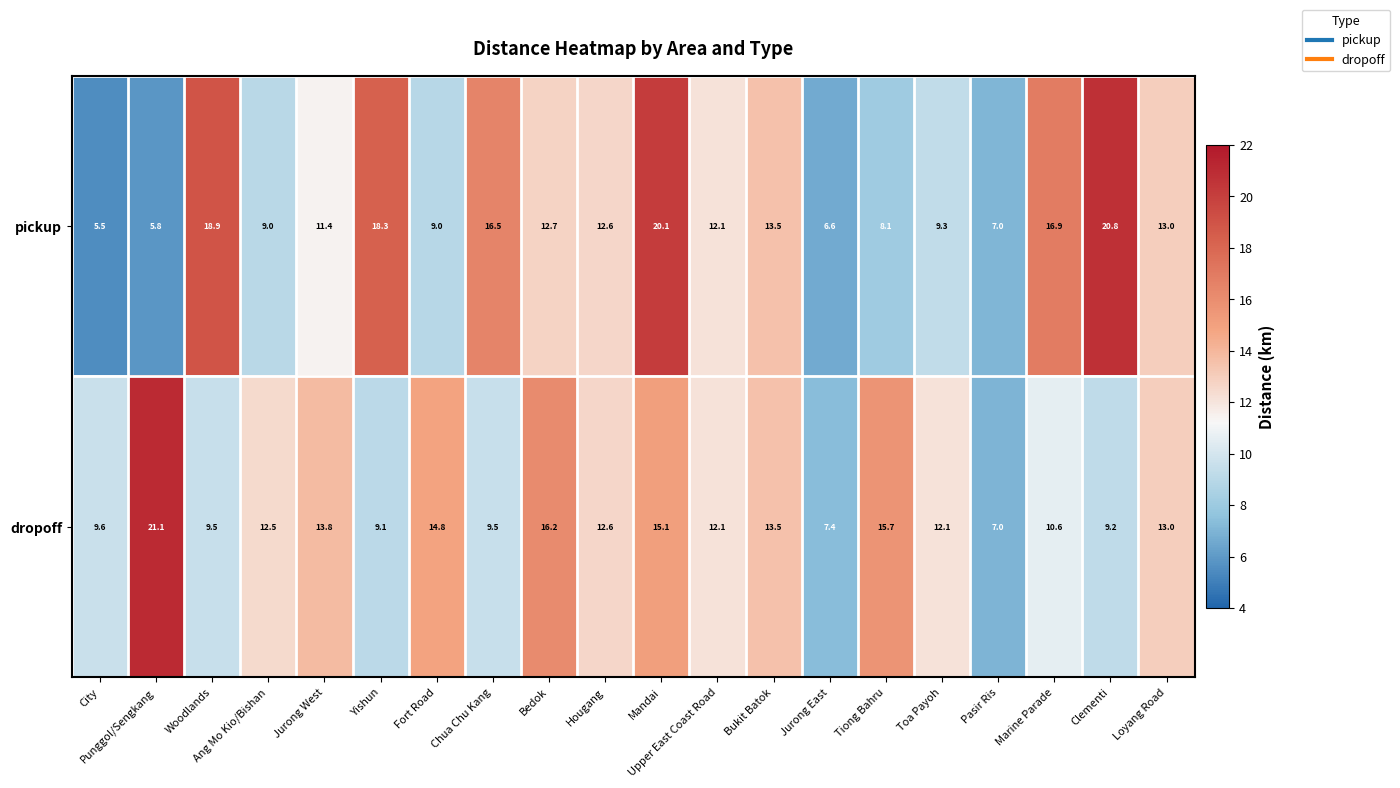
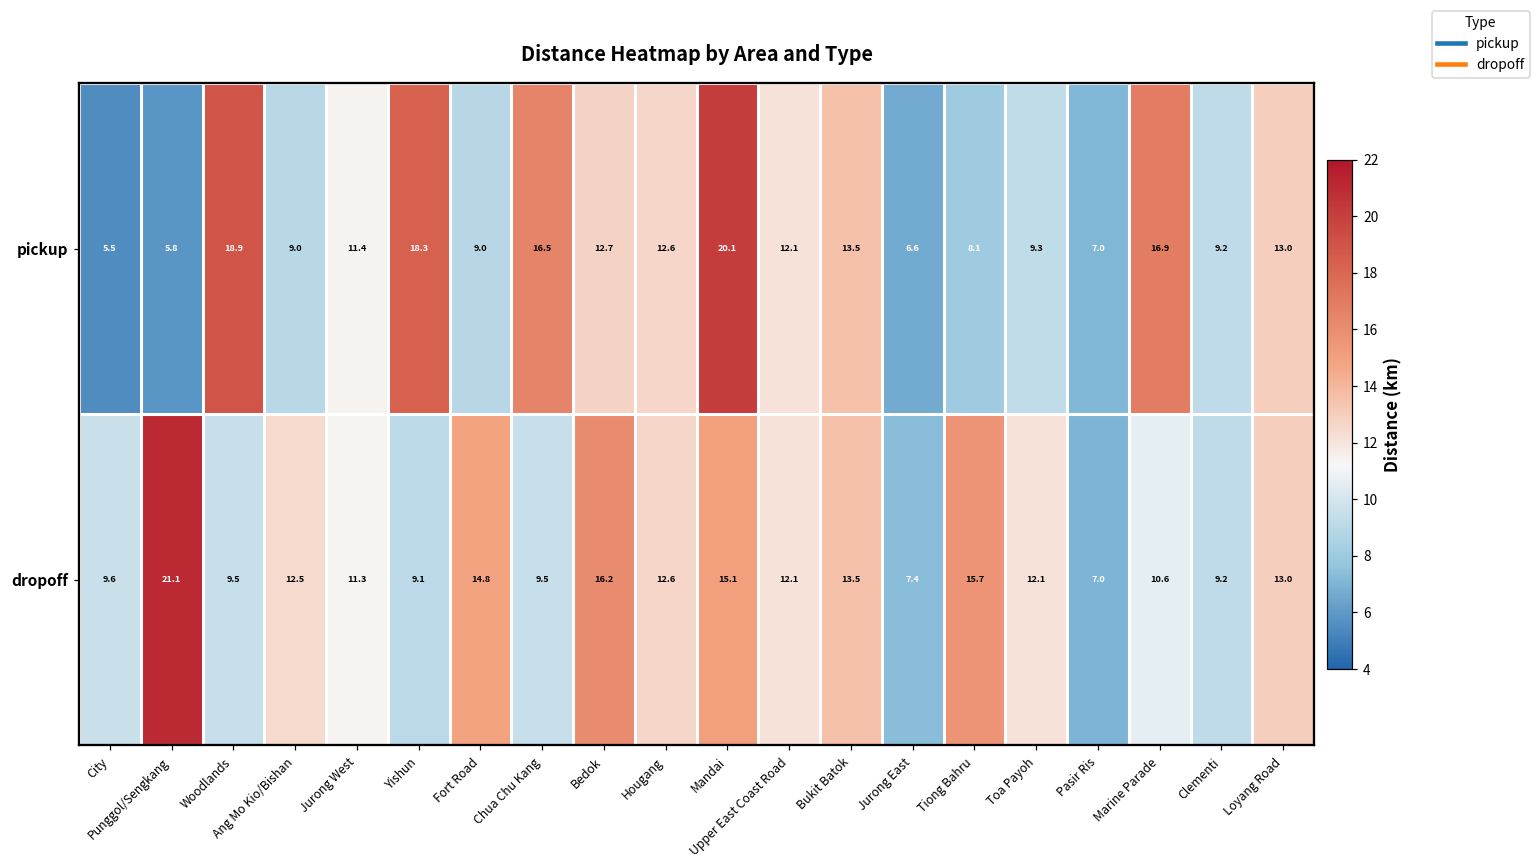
  {
    "pickup": {
      "City": 5.5,
      "Punggol/Sengkang": 5.8,
      "Woodlands": 18.9,
      "Ang Mo Kio/Bishan": 9.0,
      "Jurong West": 11.4,
      "Yishun": 18.3,
      "Fort Road": 9.0,
      "Chua Chu Kang": 16.5,
      "Bedok": 12.7,
      "Hougang": 12.6,
      "Mandai": 20.1,
      "Upper East Coast Road": 12.1,
      "Bukit Batok": 13.5,
      "Jurong East": 6.6,
      "Tiong Bahru": 8.1,
      "Toa Payoh": 9.3,
      "Pasir Ris": 7.0,
      "Marine Parade": 16.9,
-     "Clementi": 20.8,
+     "Clementi": 9.2,
      "Loyang Road": 13.0
    },
    "dropoff": {
      "City": 9.6,
      "Punggol/Sengkang": 21.1,
      "Woodlands": 9.5,
      "Ang Mo Kio/Bishan": 12.5,
-     "Jurong West": 13.8,
+     "Jurong West": 11.3,
      "Yishun": 9.1,
      "Fort Road": 14.8,
      "Chua Chu Kang": 9.5,
      "Bedok": 16.2,
      "Hougang": 12.6,
      "Mandai": 15.1,
      "Upper East Coast Road": 12.1,
      "Bukit Batok": 13.5,
      "Jurong East": 7.4,
      "Tiong Bahru": 15.7,
      "Toa Payoh": 12.1,
      "Pasir Ris": 7.0,
      "Marine Parade": 10.6,
      "Clementi": 9.2,
      "Loyang Road": 13.0
    }
  }
